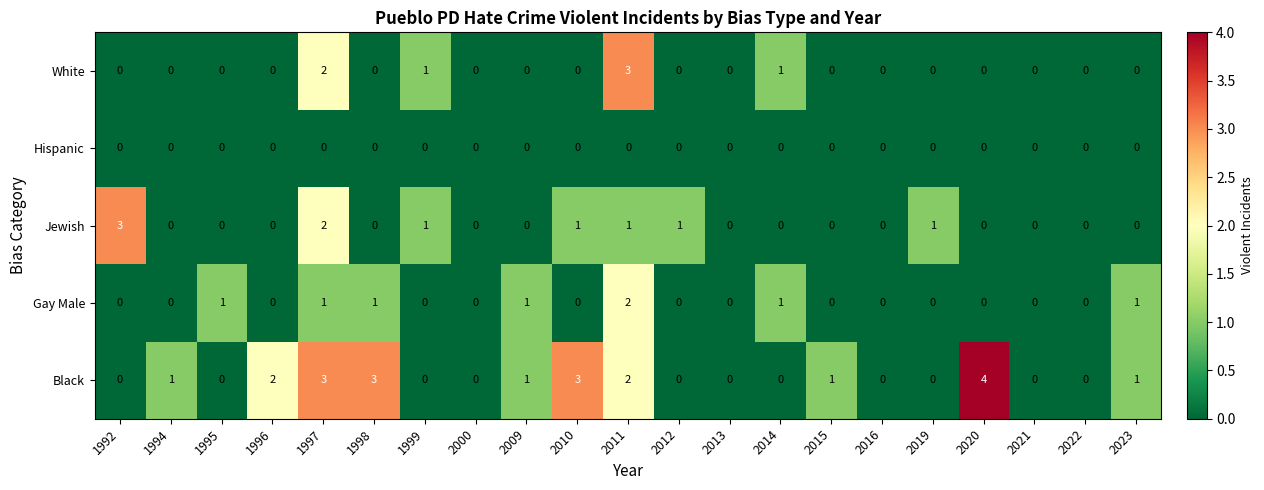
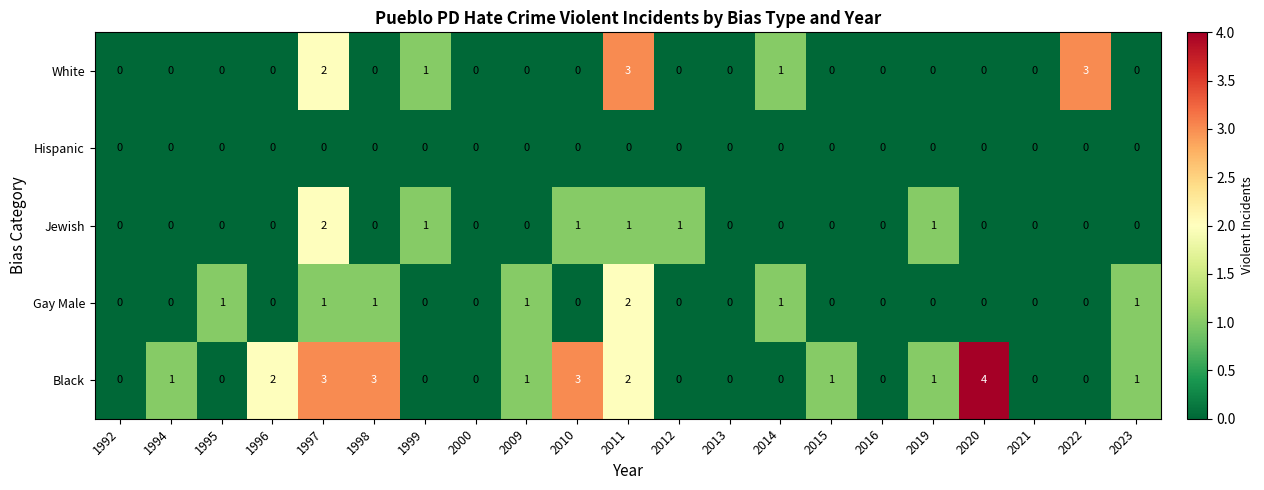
  {
    "White": {
      "1992": 0,
      "1994": 0,
      "1995": 0,
      "1996": 0,
      "1997": 2,
      "1998": 0,
      "1999": 1,
      "2000": 0,
      "2009": 0,
      "2010": 0,
      "2011": 3,
      "2012": 0,
      "2013": 0,
      "2014": 1,
      "2015": 0,
      "2016": 0,
      "2019": 0,
      "2020": 0,
      "2021": 0,
-     "2022": 0,
+     "2022": 3,
      "2023": 0
    },
    "Hispanic": {
      "1992": 0,
      "1994": 0,
      "1995": 0,
      "1996": 0,
      "1997": 0,
      "1998": 0,
      "1999": 0,
      "2000": 0,
      "2009": 0,
      "2010": 0,
      "2011": 0,
      "2012": 0,
      "2013": 0,
      "2014": 0,
      "2015": 0,
      "2016": 0,
      "2019": 0,
      "2020": 0,
      "2021": 0,
      "2022": 0,
      "2023": 0
    },
    "Jewish": {
-     "1992": 3,
+     "1992": 0,
      "1994": 0,
      "1995": 0,
      "1996": 0,
      "1997": 2,
      "1998": 0,
      "1999": 1,
      "2000": 0,
      "2009": 0,
      "2010": 1,
      "2011": 1,
      "2012": 1,
      "2013": 0,
      "2014": 0,
      "2015": 0,
      "2016": 0,
      "2019": 1,
      "2020": 0,
      "2021": 0,
      "2022": 0,
      "2023": 0
    },
    "Gay Male": {
      "1992": 0,
      "1994": 0,
      "1995": 1,
      "1996": 0,
      "1997": 1,
      "1998": 1,
      "1999": 0,
      "2000": 0,
      "2009": 1,
      "2010": 0,
      "2011": 2,
      "2012": 0,
      "2013": 0,
      "2014": 1,
      "2015": 0,
      "2016": 0,
      "2019": 0,
      "2020": 0,
      "2021": 0,
      "2022": 0,
      "2023": 1
    },
    "Black": {
      "1992": 0,
      "1994": 1,
      "1995": 0,
      "1996": 2,
      "1997": 3,
      "1998": 3,
      "1999": 0,
      "2000": 0,
      "2009": 1,
      "2010": 3,
      "2011": 2,
      "2012": 0,
      "2013": 0,
      "2014": 0,
      "2015": 1,
      "2016": 0,
-     "2019": 0,
+     "2019": 1,
      "2020": 4,
      "2021": 0,
      "2022": 0,
      "2023": 1
    }
  }
